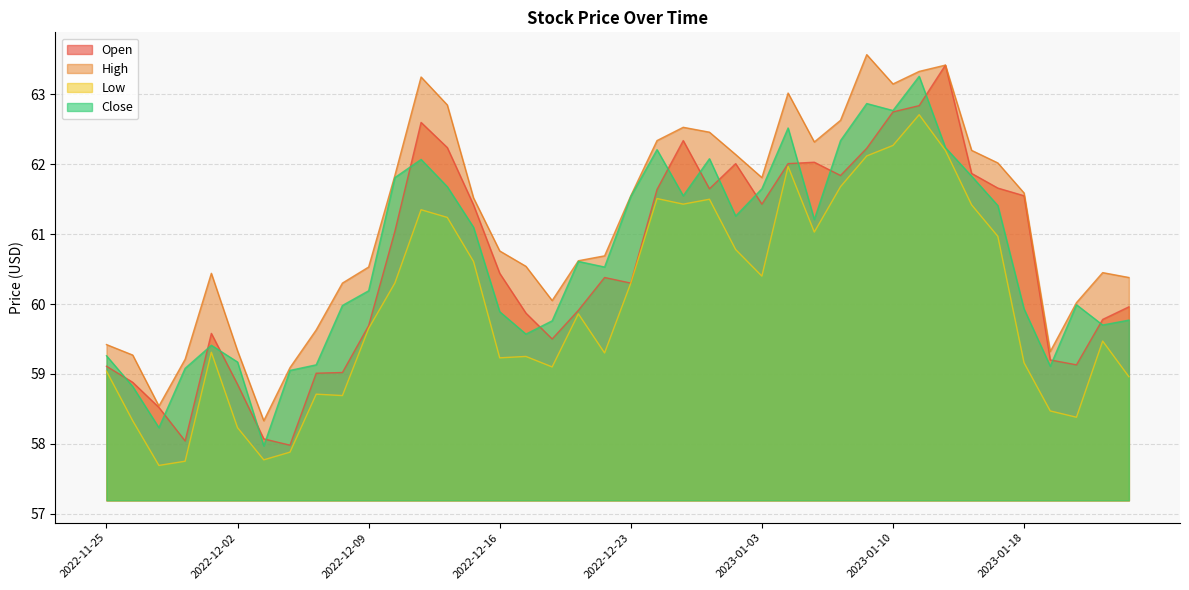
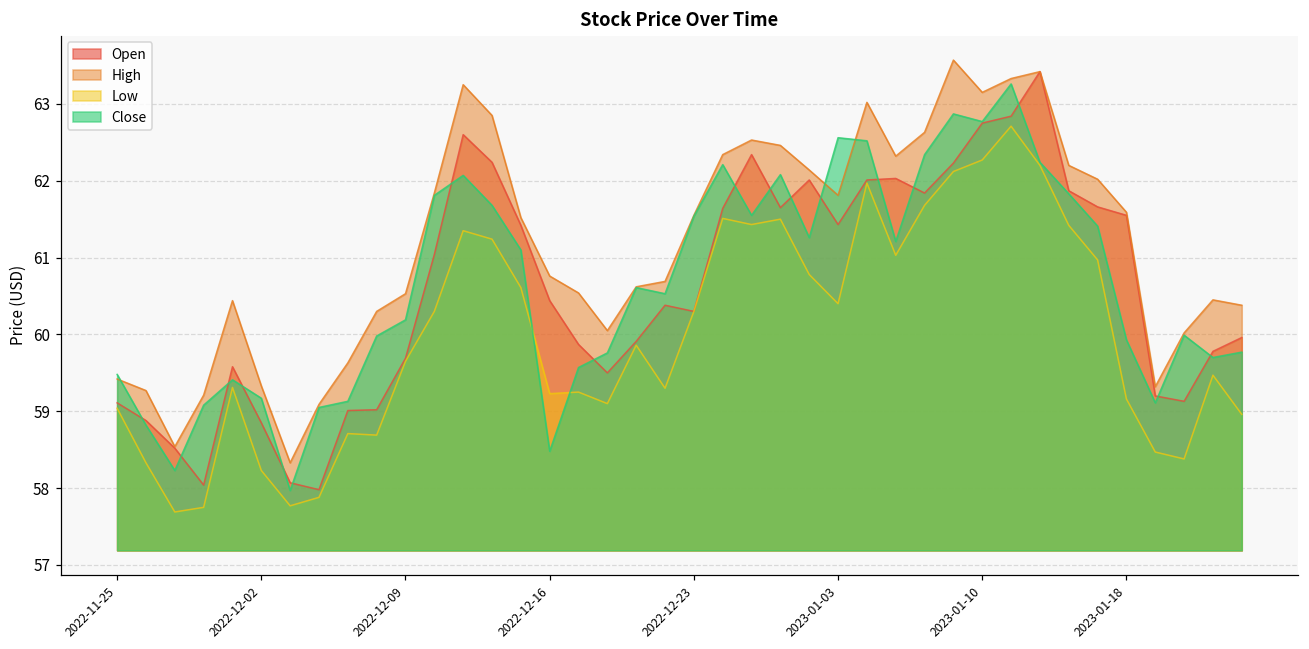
  {
    "Close": {
-     "2022-11-25": 59.3,
+     "2022-11-25": 59.5,
      "2022-12-02": 59.2,
      "2022-12-09": 60.2,
-     "2022-12-16": 59.9,
-     "2023-01-03": 61.7,
+     "2022-12-16": 58.5,
+     "2023-01-03": 62.6,
      "2023-01-18": 59.9
    }
  }
